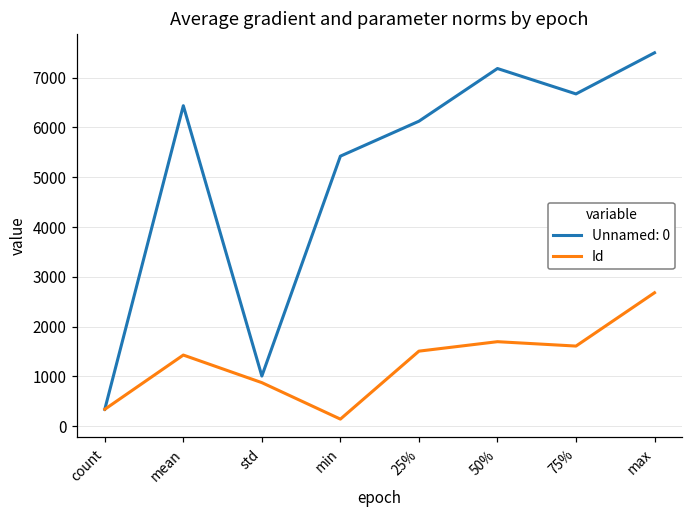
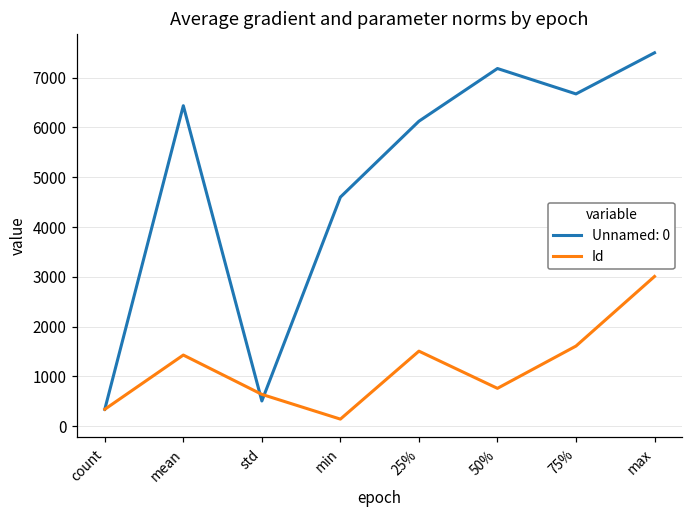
  {
    "Unnamed: 0": {
      "mean": 6400,
-     "std": 1000,
-     "min": 5400,
+     "std": 500,
+     "min": 4600,
      "25%": 6100,
      "50%": 7200,
      "75%": 6700,
      "max": 7500
    },
    "Id": {
      "mean": 1400,
-     "std": 900,
+     "std": 600,
      "min": 100,
      "25%": 1500,
-     "50%": 1700,
+     "50%": 800,
      "75%": 1600,
-     "max": 2700
+     "max": 3000
    }
  }
